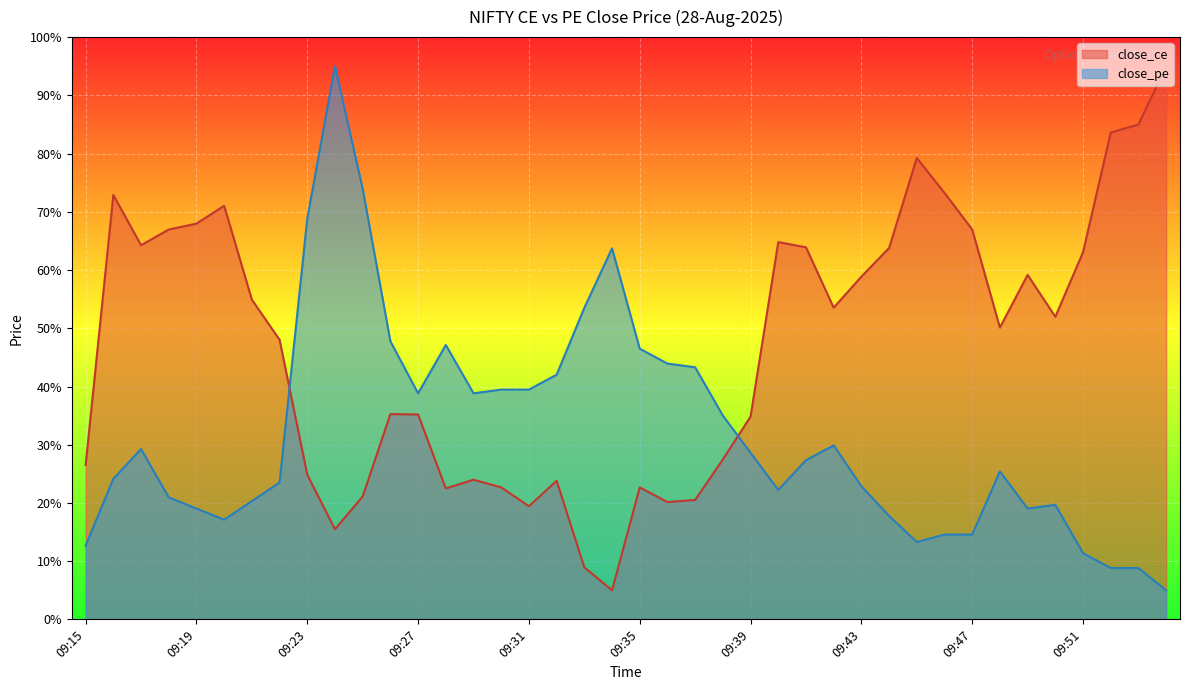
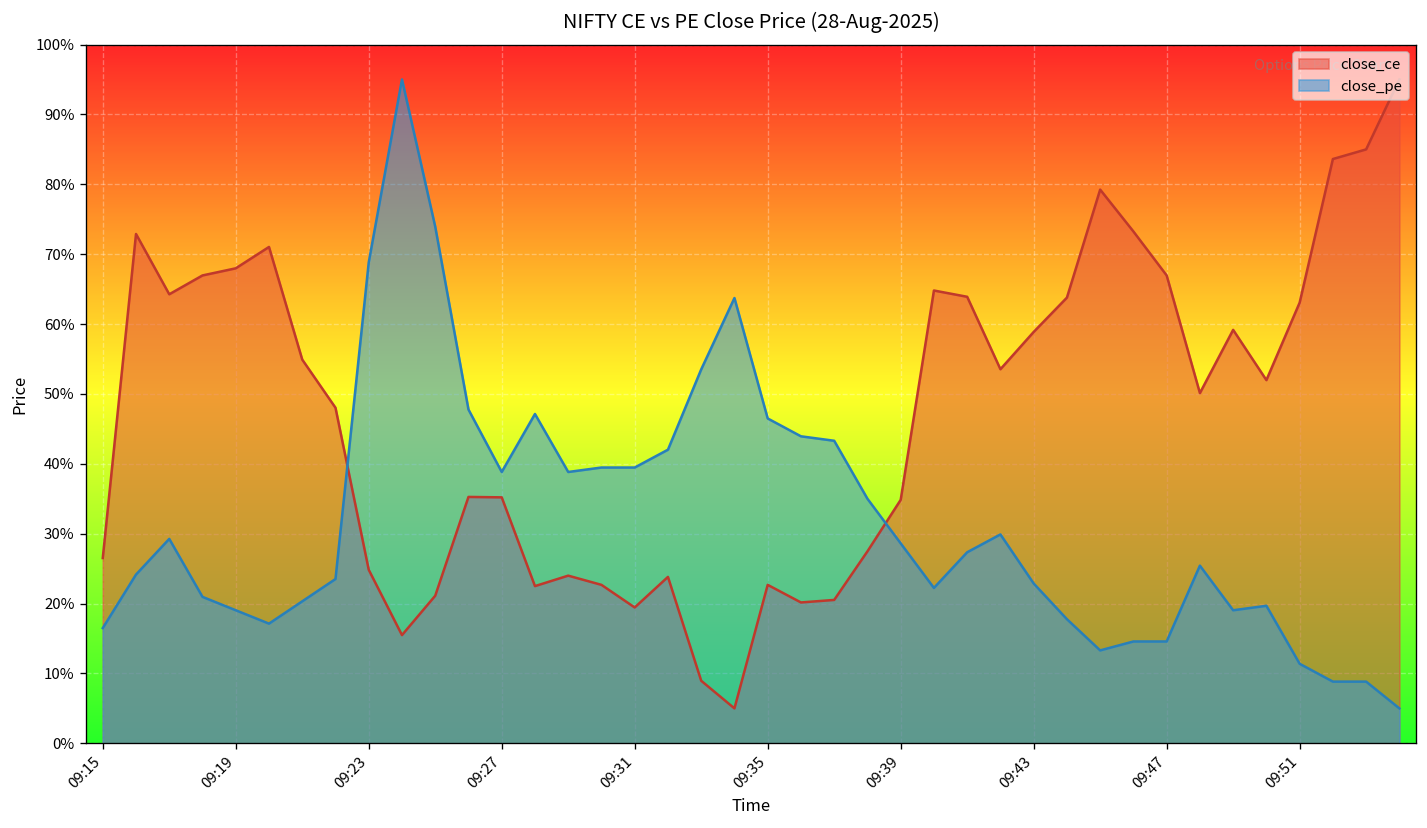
  {
    "close_ce": {
      "09:15": "27%",
      "09:19": "68%",
      "09:23": "25%",
      "09:27": "35%",
      "09:31": "19%",
      "09:35": "23%",
      "09:39": "35%",
      "09:43": "59%",
      "09:47": "67%",
      "09:51": "63%"
    },
    "close_pe": {
-     "09:15": "13%",
+     "09:15": "16%",
      "09:19": "19%",
      "09:23": "69%",
      "09:27": "39%",
      "09:31": "39%",
      "09:35": "46%",
      "09:39": "29%",
      "09:43": "23%",
      "09:47": "15%",
      "09:51": "11%"
    }
  }
